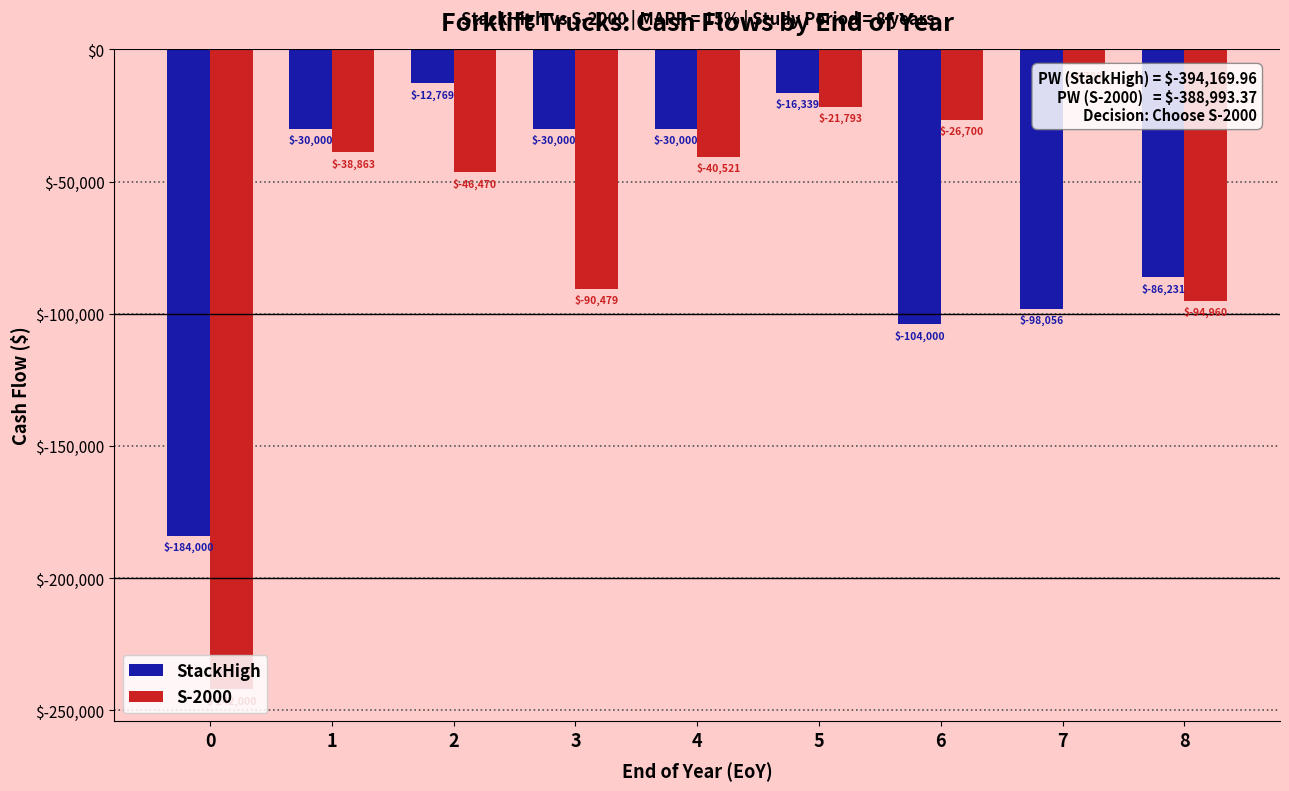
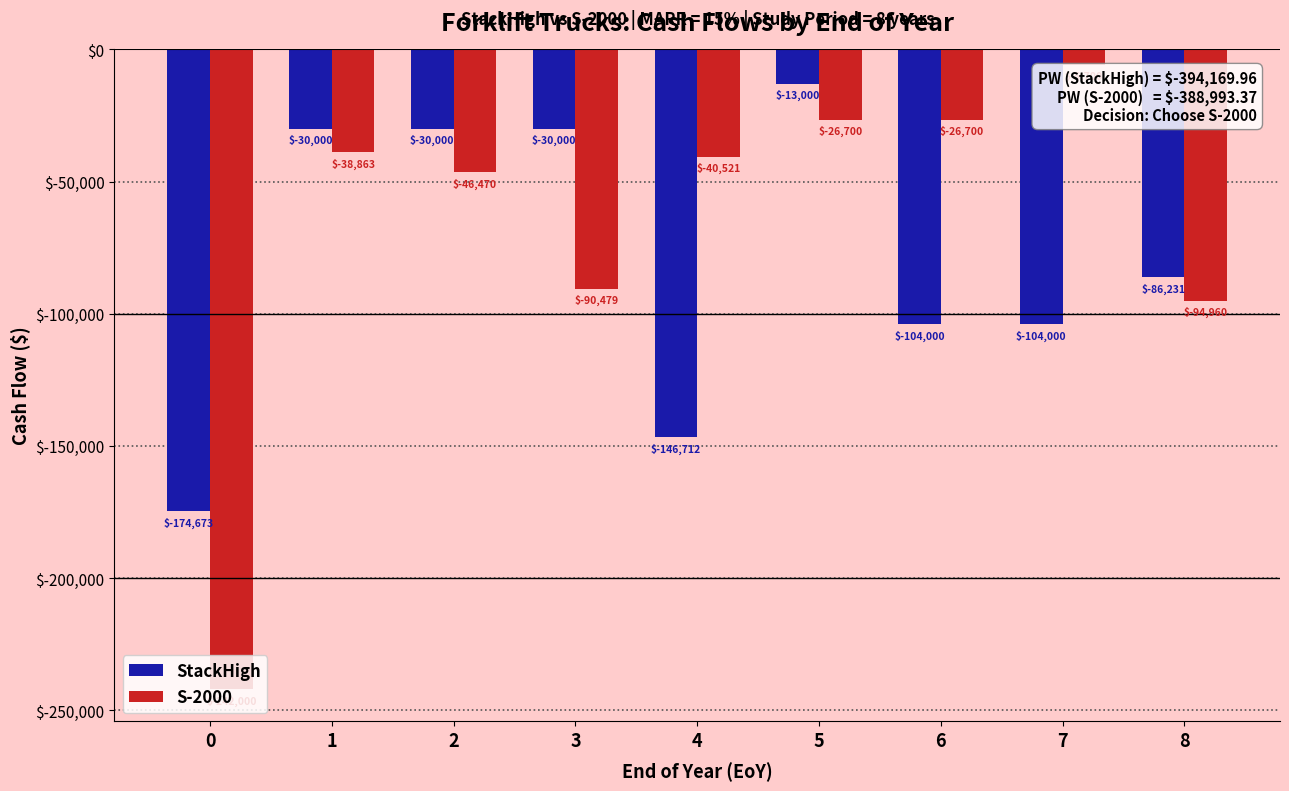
  {
    "StackHigh": {
-     "0": "$-184,000",
+     "0": "$-174,673",
      "1": "$-30,000",
-     "2": "$-12,769",
+     "2": "$-30,000",
      "3": "$-30,000",
-     "4": "$-30,000",
-     "5": "$-16,339",
+     "4": "$-146,712",
+     "5": "$-13,000",
      "6": "$-104,000",
-     "7": "$-98,056",
+     "7": "$-104,000",
      "8": "$-86,231"
    },
    "S-2000": {
      "1": "$-38,863",
      "2": "$-46,470",
      "3": "$-90,479",
      "4": "$-40,521",
-     "5": "$-21,793",
+     "5": "$-26,700",
      "6": "$-26,700",
      "8": "$-94,960"
    }
  }
